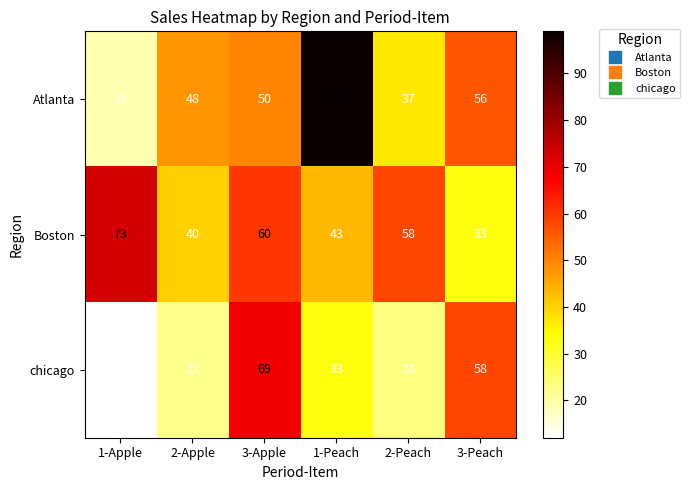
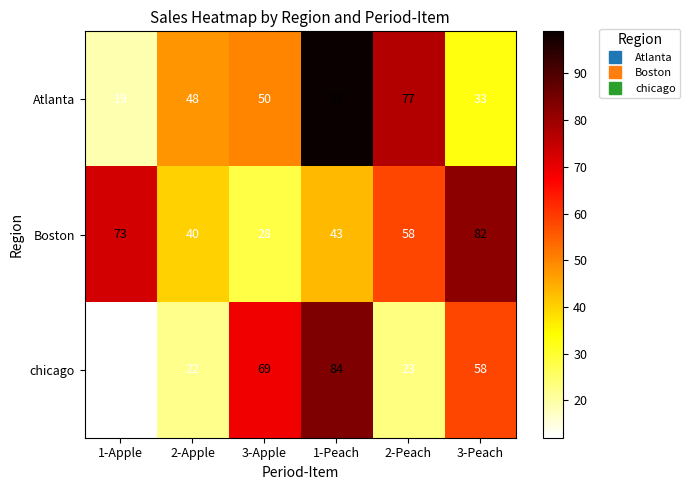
  {
    "Atlanta": {
      "1-Apple": 19,
      "2-Apple": 48,
      "3-Apple": 50,
-     "2-Peach": 37,
-     "3-Peach": 56
+     "2-Peach": 77,
+     "3-Peach": 33
    },
    "Boston": {
      "1-Apple": 73,
      "2-Apple": 40,
-     "3-Apple": 60,
+     "3-Apple": 28,
      "1-Peach": 43,
      "2-Peach": 58,
-     "3-Peach": 33
+     "3-Peach": 82
    },
    "chicago": {
      "2-Apple": 22,
      "3-Apple": 69,
-     "1-Peach": 33,
+     "1-Peach": 84,
      "2-Peach": 23,
      "3-Peach": 58
    }
  }
